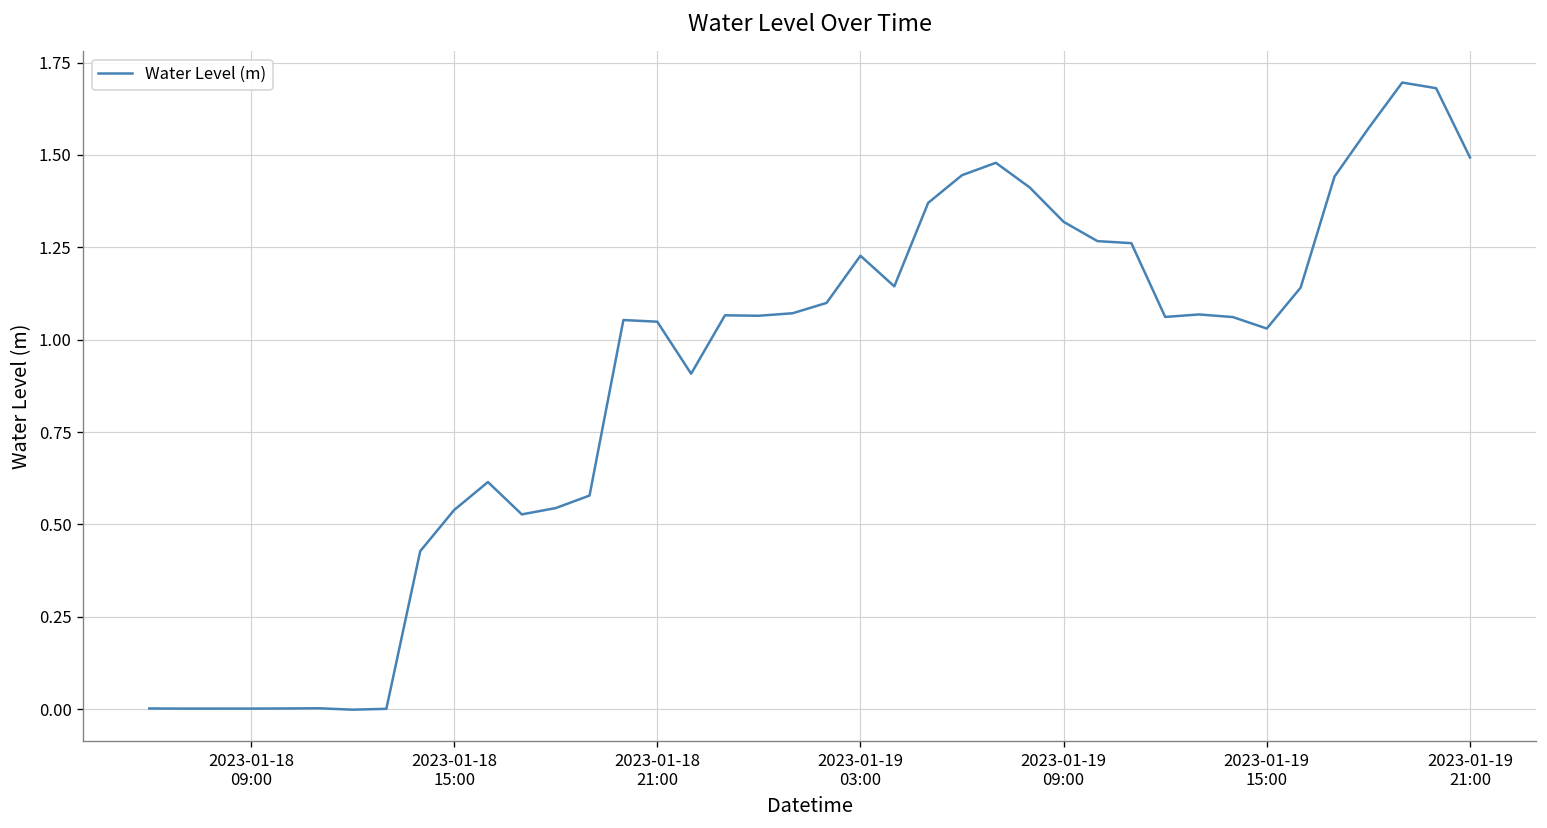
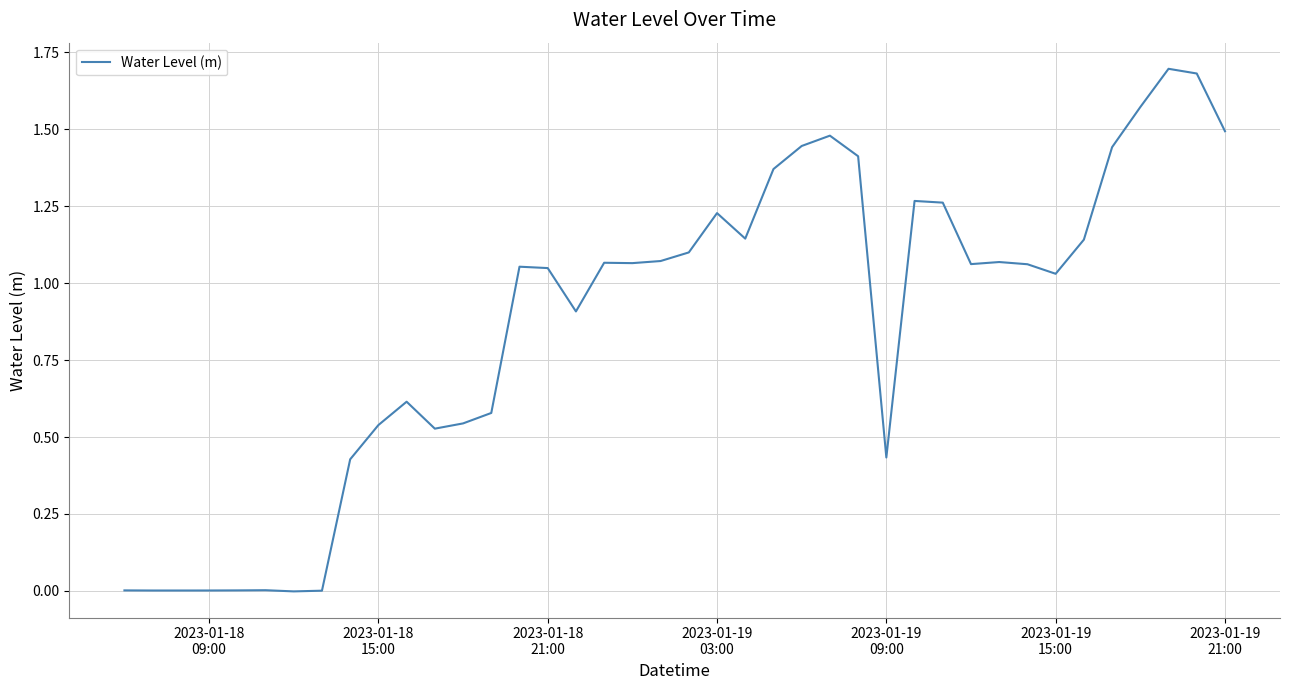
  {
    "2023-01-18 09:00": 0.00,
    "2023-01-18 15:00": 0.54,
    "2023-01-18 21:00": 1.05,
    "2023-01-19 03:00": 1.23,
-   "2023-01-19 09:00": 1.32,
+   "2023-01-19 09:00": 0.43,
    "2023-01-19 15:00": 1.03,
    "2023-01-19 21:00": 1.49
  }
